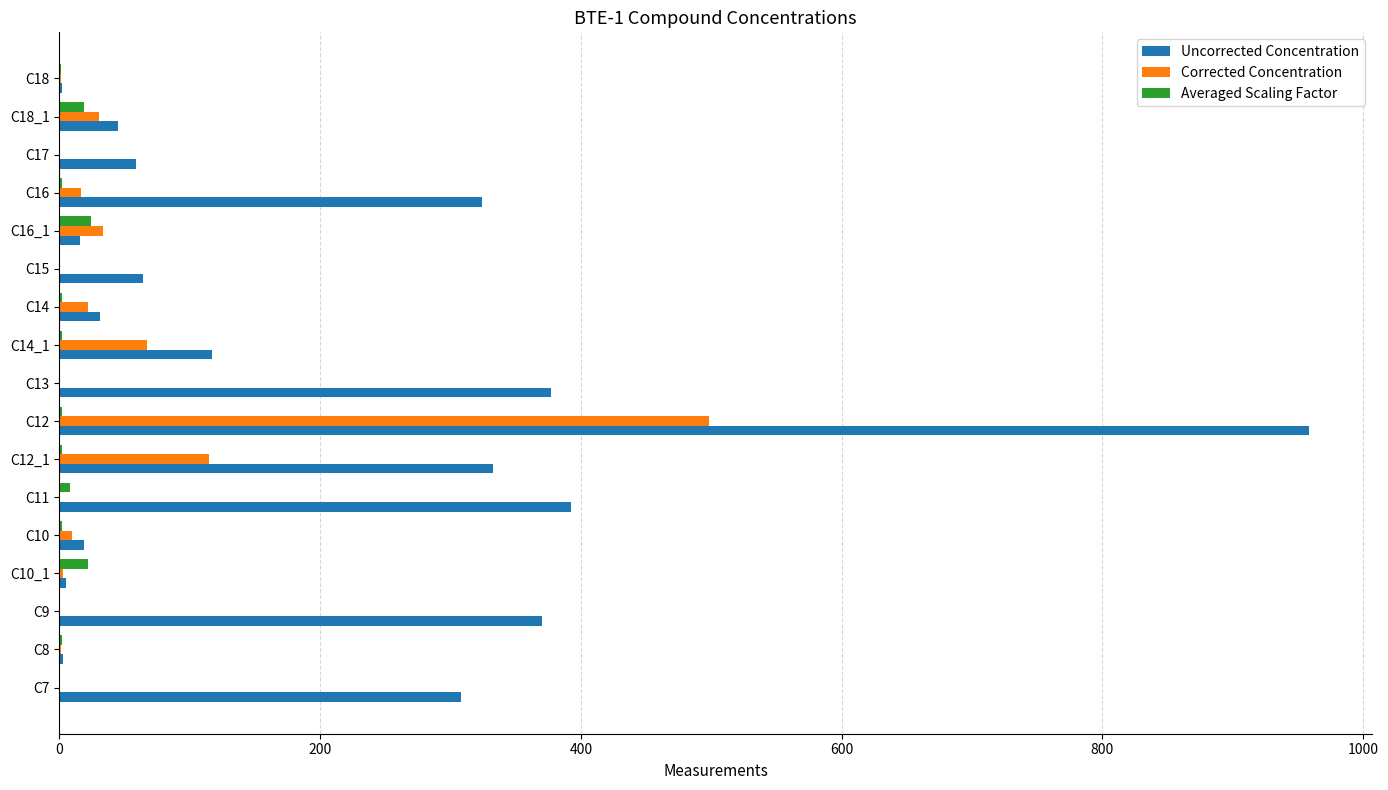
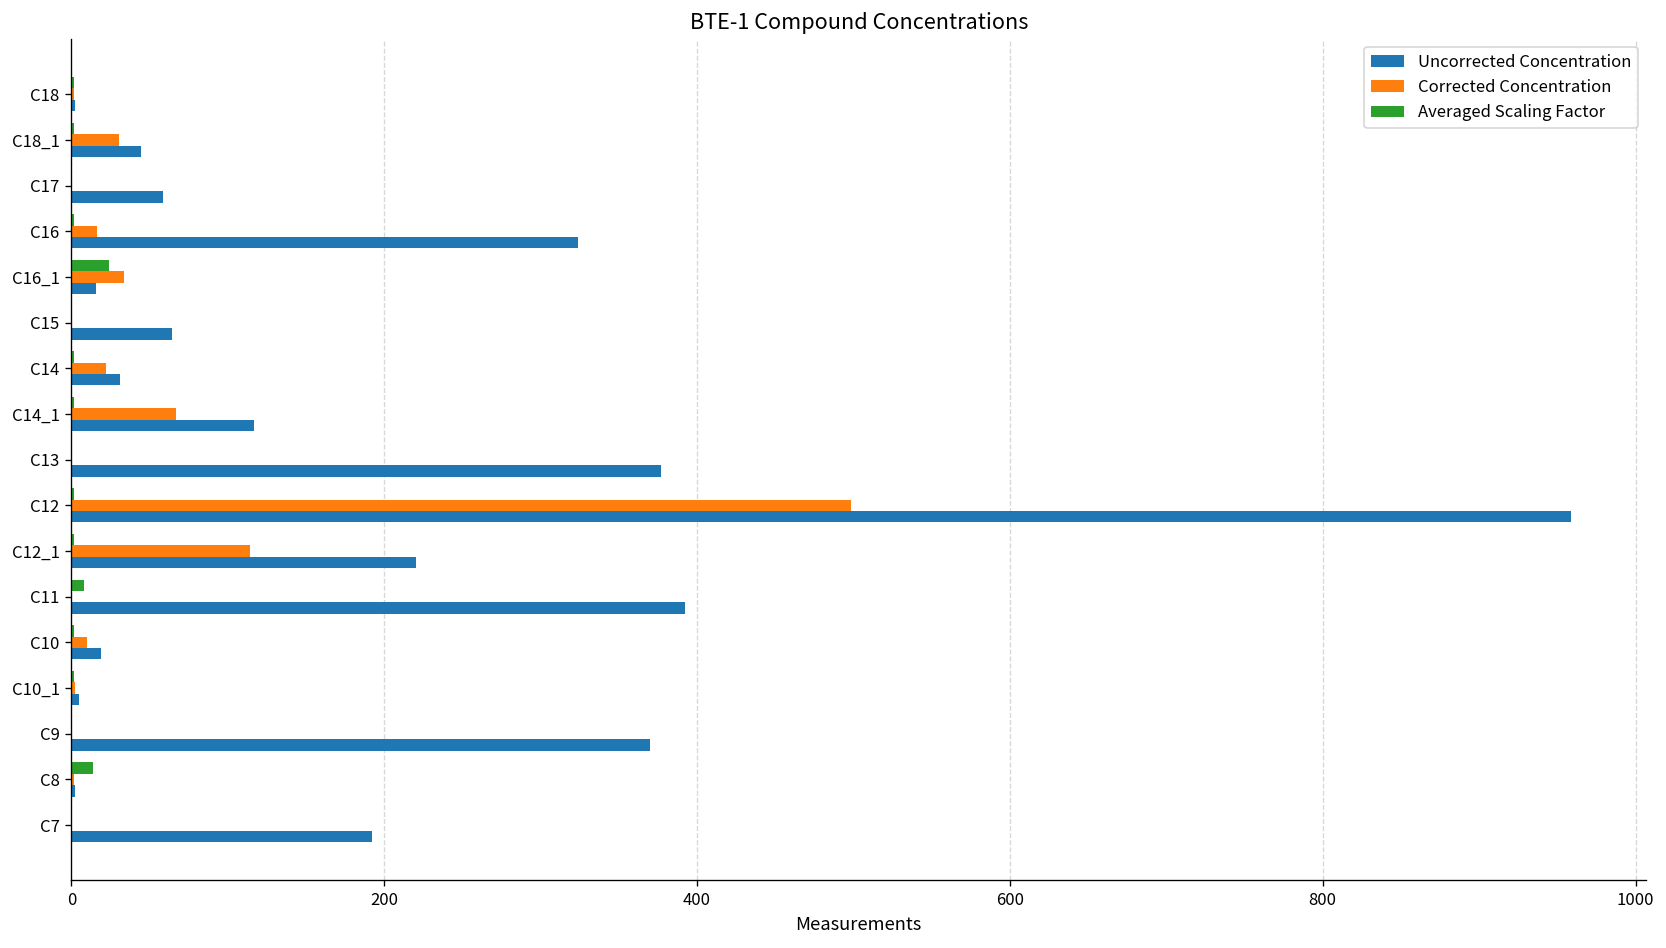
  {
    "Uncorrected Concentration": {
      "C18": 2,
      "C18_1": 45,
      "C17": 59,
      "C16": 324,
      "C16_1": 16,
      "C15": 64,
      "C14": 31,
      "C14_1": 117,
      "C13": 377,
      "C12": 959,
-     "C12_1": 333,
+     "C12_1": 220,
      "C11": 392,
      "C10": 19,
      "C10_1": 5,
      "C9": 370,
      "C8": 3,
-     "C7": 308
+     "C7": 192
    },
    "Corrected Concentration": {
      "C18_1": 30,
      "C17": 0,
      "C16": 16,
      "C16_1": 33,
      "C15": 0,
      "C14": 22,
      "C14_1": 67,
      "C13": 0,
      "C12": 499,
      "C12_1": 115,
      "C11": 0,
      "C10": 10,
      "C10_1": 3,
      "C9": 0,
      "C7": 0
    },
    "Averaged Scaling Factor": {
-     "C18_1": 19,
+     "C18_1": 1,
      "C17": 0,
      "C16_1": 24,
      "C15": 0,
      "C13": 0,
      "C12": 2,
      "C12_1": 2,
      "C11": 8,
      "C10": 2,
-     "C10_1": 22,
+     "C10_1": 2,
      "C9": 0,
-     "C8": 2,
+     "C8": 14,
      "C7": 0
    }
  }
